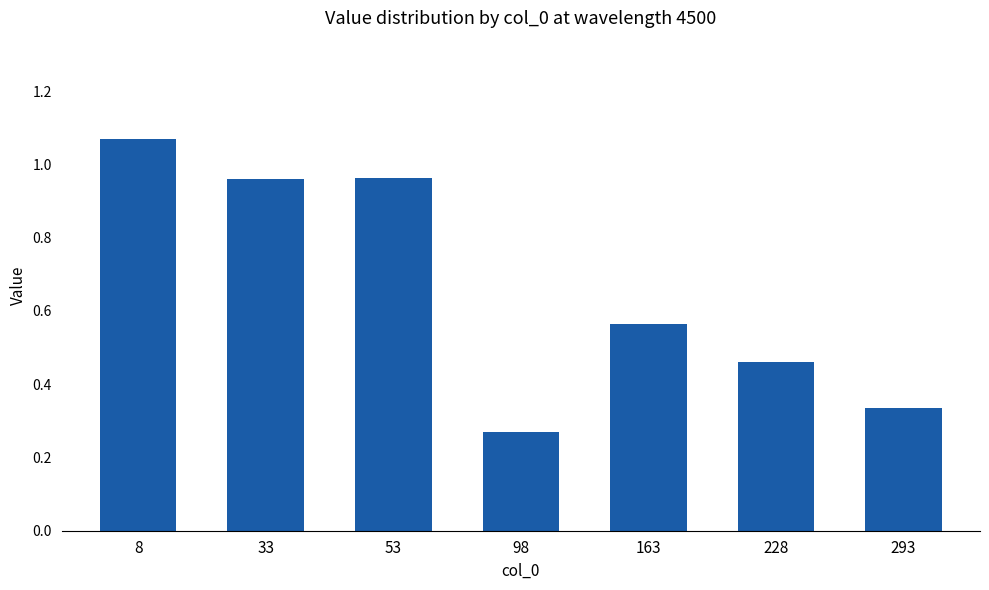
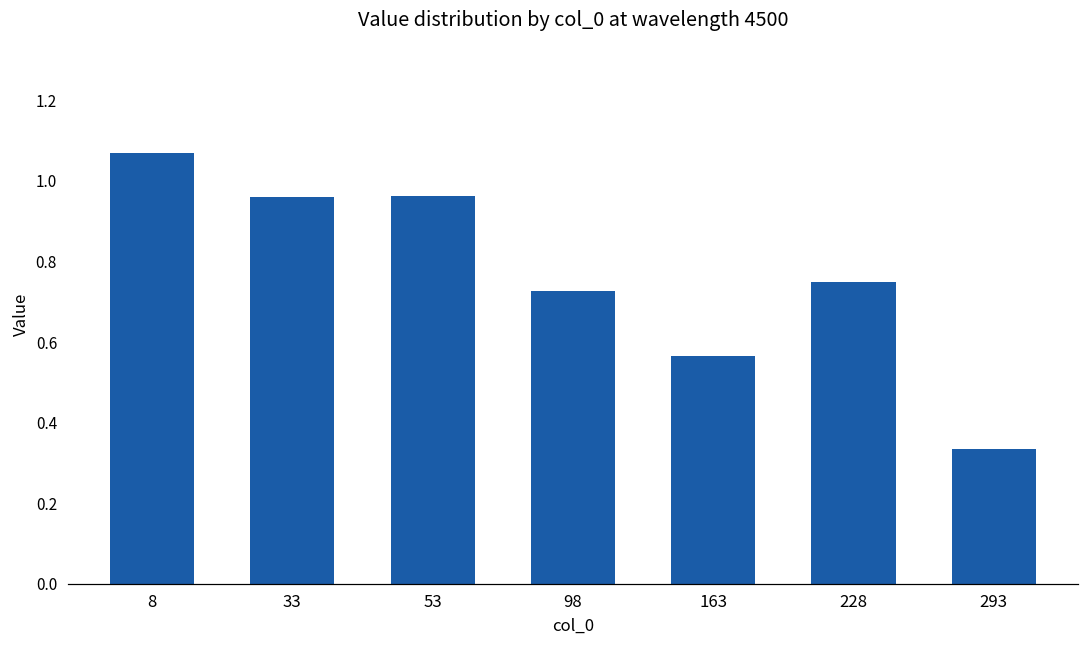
  {
    "8": 1.07,
    "33": 0.96,
    "53": 0.96,
-   "98": 0.27,
+   "98": 0.73,
    "163": 0.57,
-   "228": 0.46,
+   "228": 0.75,
    "293": 0.33
  }
